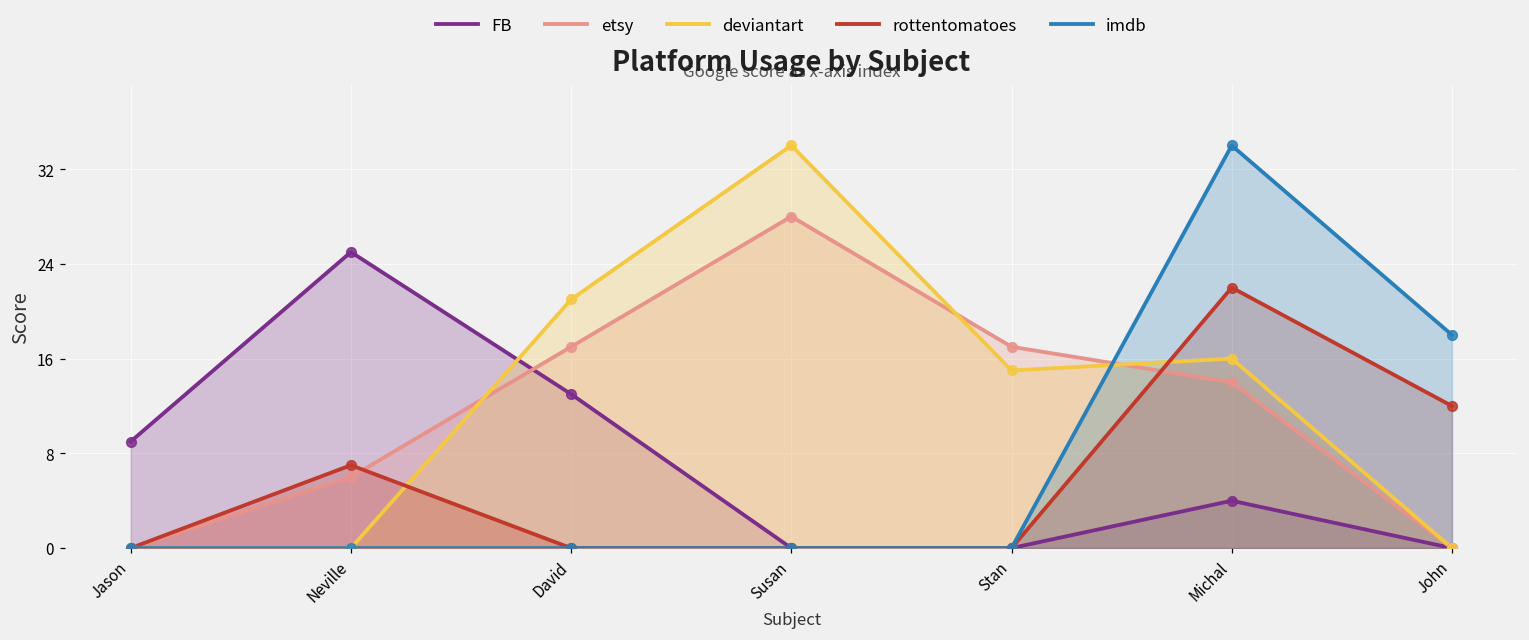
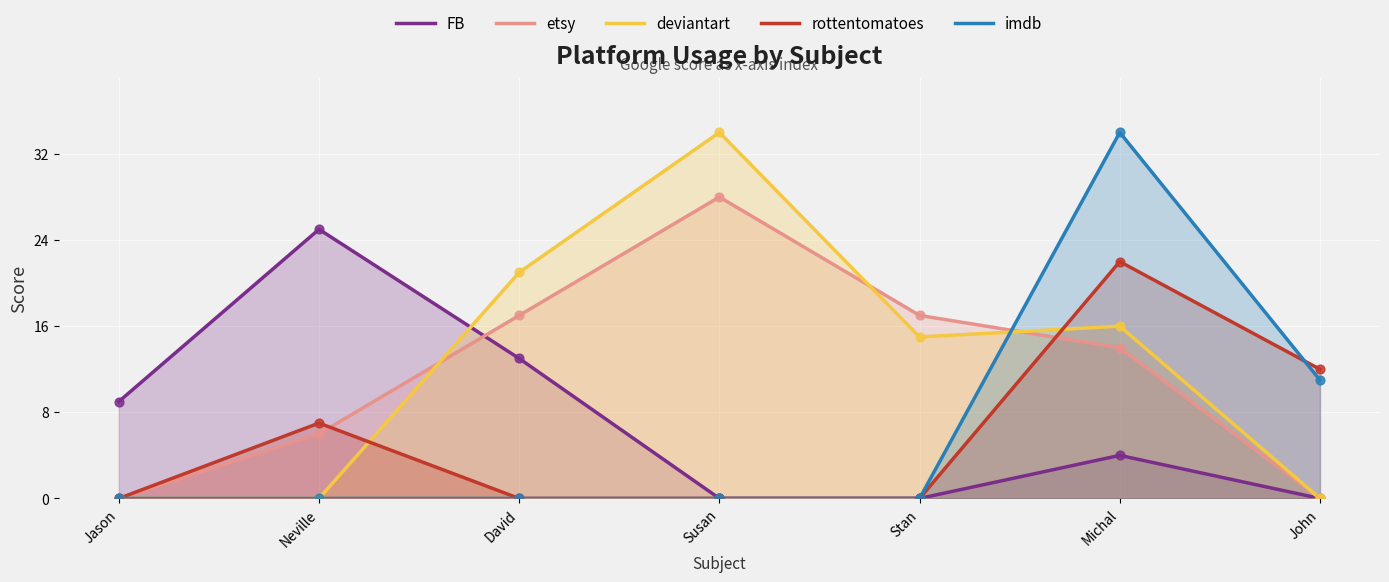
  {
    "FB": {
      "Jason": 9,
      "Neville": 25,
      "David": 13,
      "Michal": 4
    },
    "etsy": {
      "Neville": 6,
      "David": 17,
      "Susan": 28,
      "Stan": 17,
      "Michal": 14
    },
    "deviantart": {
      "David": 21,
      "Susan": 34,
      "Stan": 15,
      "Michal": 16
    },
    "rottentomatoes": {
      "Neville": 7,
      "Michal": 22,
      "John": 12
    },
    "imdb": {
      "Michal": 34,
-     "John": 18
+     "John": 11
    }
  }
